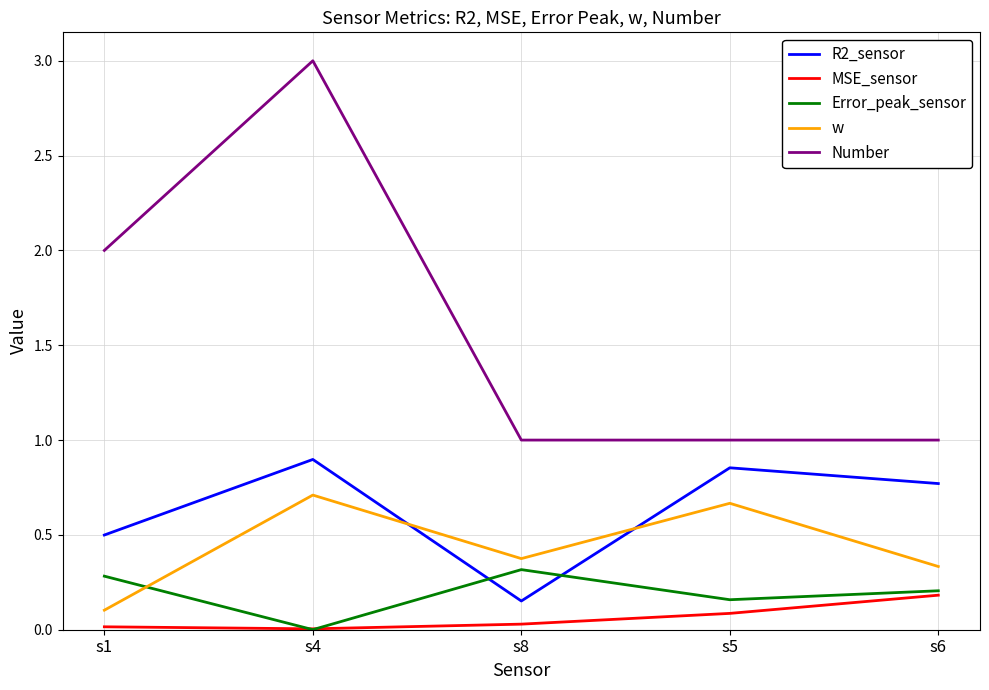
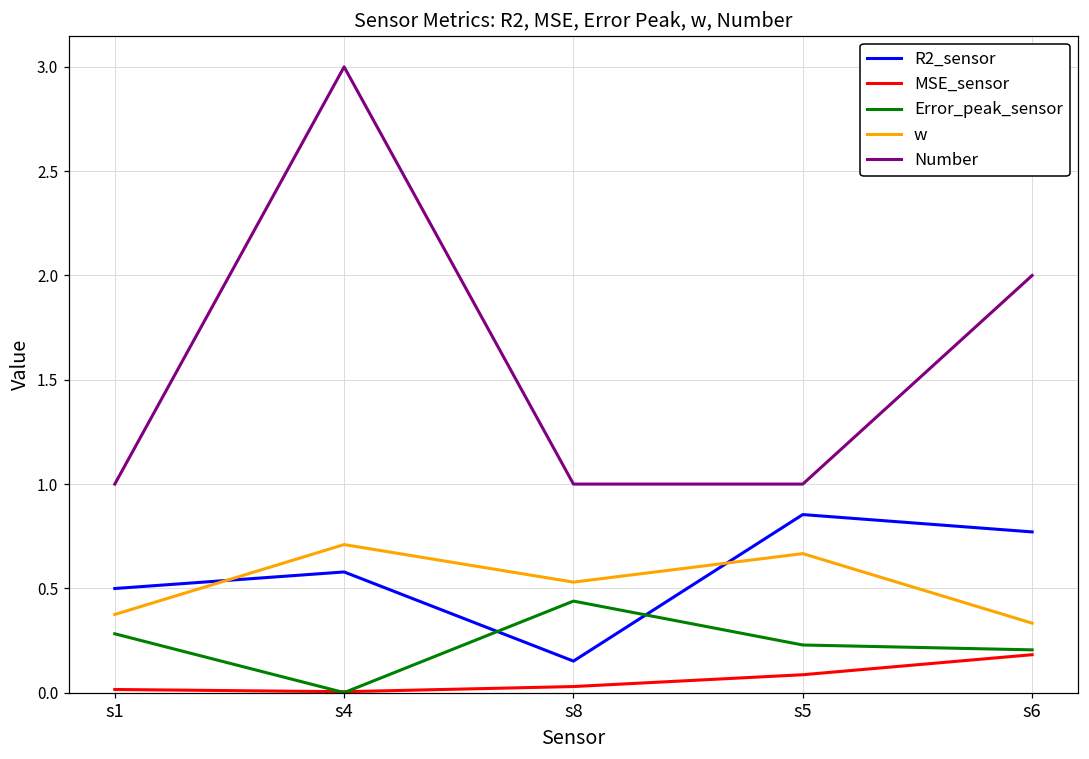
  {
    "R2_sensor": {
      "s1": 0.50,
-     "s4": 0.90,
+     "s4": 0.58,
      "s8": 0.15,
      "s5": 0.85,
      "s6": 0.77
    },
    "MSE_sensor": {
      "s1": 0.02,
      "s8": 0.03,
      "s5": 0.09,
      "s6": 0.18
    },
    "Error_peak_sensor": {
      "s1": 0.28,
-     "s8": 0.32,
-     "s5": 0.16,
+     "s8": 0.44,
+     "s5": 0.23,
      "s6": 0.21
    },
    "w": {
-     "s1": 0.10,
+     "s1": 0.38,
      "s4": 0.71,
-     "s8": 0.38,
+     "s8": 0.53,
      "s5": 0.67,
      "s6": 0.33
    },
    "Number": {
-     "s1": 2,
+     "s1": 1,
      "s4": 3,
      "s8": 1,
      "s5": 1,
-     "s6": 1
+     "s6": 2
    }
  }
